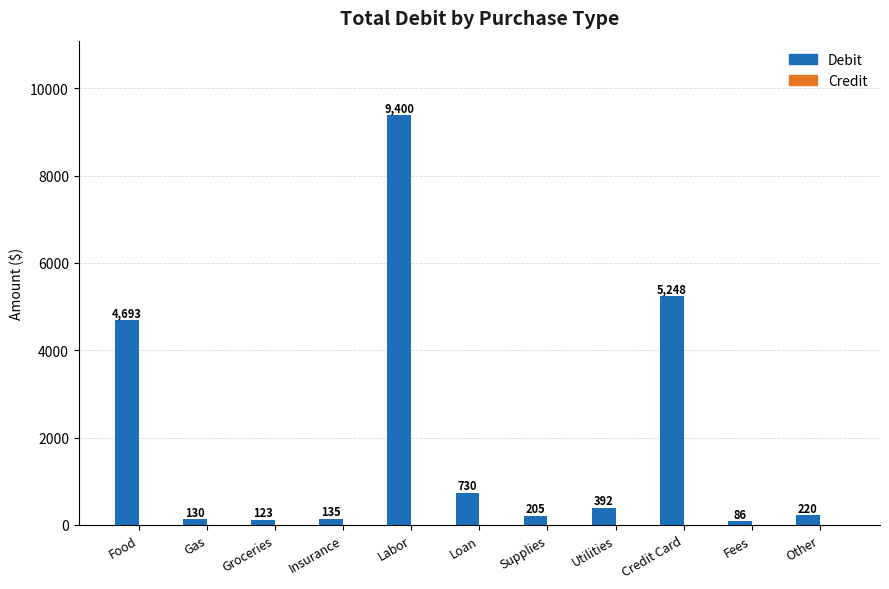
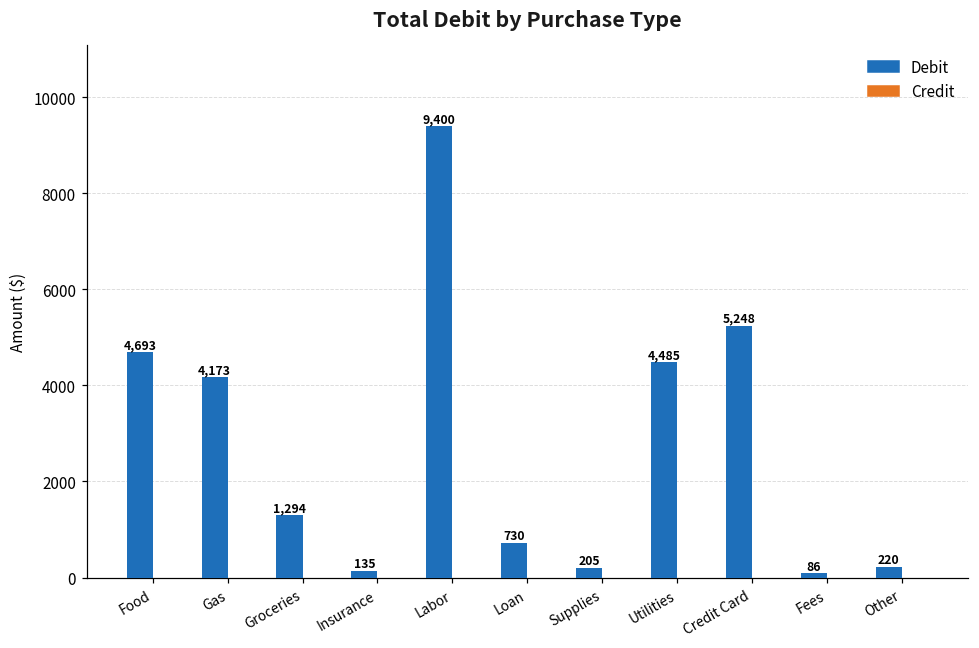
  {
    "Debit": {
      "Food": "4,693",
-     "Gas": "130",
-     "Groceries": "123",
+     "Gas": "4,173",
+     "Groceries": "1,294",
      "Insurance": "135",
      "Labor": "9,400",
      "Loan": "730",
      "Supplies": "205",
-     "Utilities": "392",
+     "Utilities": "4,485",
      "Credit Card": "5,248",
      "Fees": "86",
      "Other": "220"
    },
    "Credit": {
      "Food": "0",
      "Gas": "0",
      "Groceries": "0",
      "Insurance": "0",
      "Labor": "0",
      "Loan": "0",
      "Supplies": "0",
      "Utilities": "0",
      "Credit Card": "0",
      "Fees": "0",
      "Other": "0"
    }
  }
